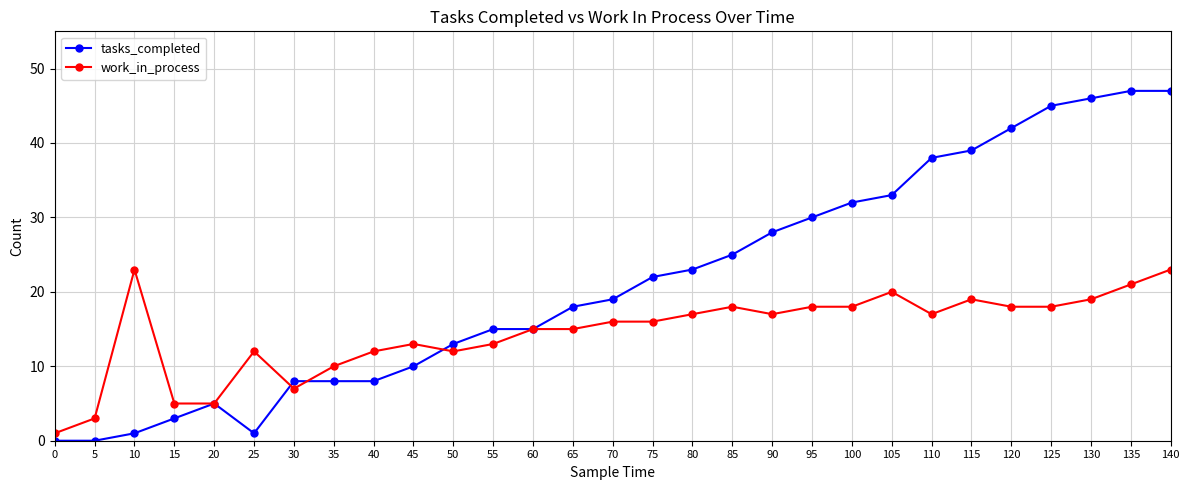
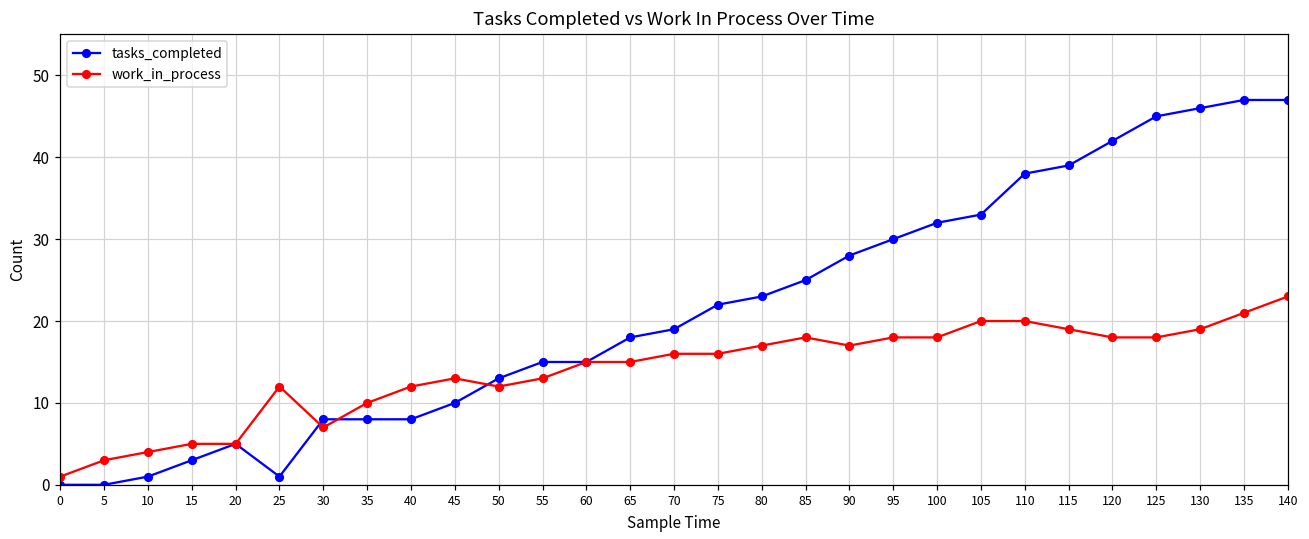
  {
    "tasks_completed": {
      "0": 0,
      "5": 0,
      "10": 1,
      "15": 3,
      "25": 1,
      "30": 8,
      "35": 8,
      "40": 8,
      "45": 10,
      "50": 13,
      "55": 15,
      "65": 18,
      "70": 19,
      "75": 22,
      "80": 23,
      "85": 25,
      "90": 28,
      "95": 30,
      "100": 32,
      "105": 33,
      "110": 38,
      "115": 39,
      "120": 42,
      "125": 45,
      "130": 46,
      "135": 47,
      "140": 47
    },
    "work_in_process": {
      "0": 1,
      "5": 3,
-     "10": 23,
+     "10": 4,
      "15": 5,
      "25": 12,
      "30": 7,
      "35": 10,
      "40": 12,
      "45": 13,
      "50": 12,
      "55": 13,
      "65": 15,
      "70": 16,
      "75": 16,
      "80": 17,
      "85": 18,
      "90": 17,
      "95": 18,
      "100": 18,
      "105": 20,
-     "110": 17,
+     "110": 20,
      "115": 19,
      "120": 18,
      "125": 18,
      "130": 19,
      "135": 21,
      "140": 23
    }
  }
